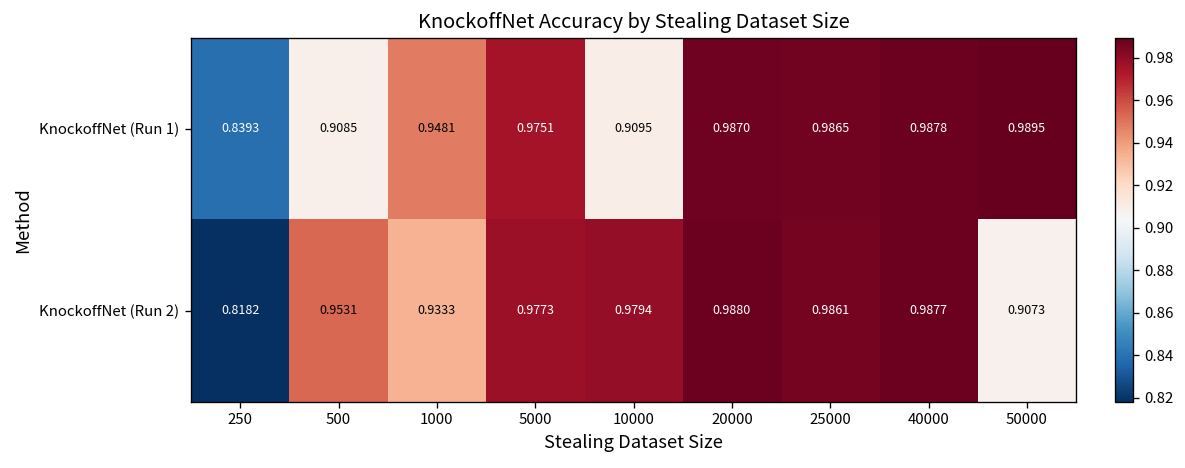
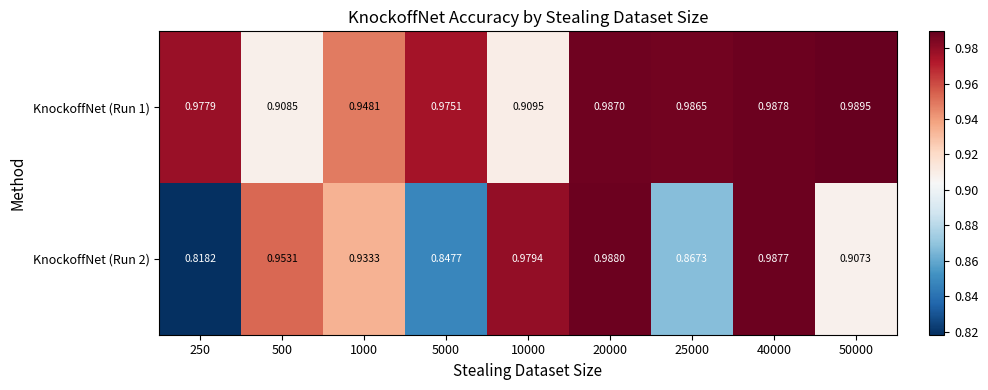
  {
    "KnockoffNet (Run 1)": {
-     "250": 0.8393,
+     "250": 0.9779,
      "500": 0.9085,
      "1000": 0.9481,
      "5000": 0.9751,
      "10000": 0.9095,
      "20000": 0.9870,
      "25000": 0.9865,
      "40000": 0.9878,
      "50000": 0.9895
    },
    "KnockoffNet (Run 2)": {
      "250": 0.8182,
      "500": 0.9531,
      "1000": 0.9333,
-     "5000": 0.9773,
+     "5000": 0.8477,
      "10000": 0.9794,
      "20000": 0.9880,
-     "25000": 0.9861,
+     "25000": 0.8673,
      "40000": 0.9877,
      "50000": 0.9073
    }
  }
